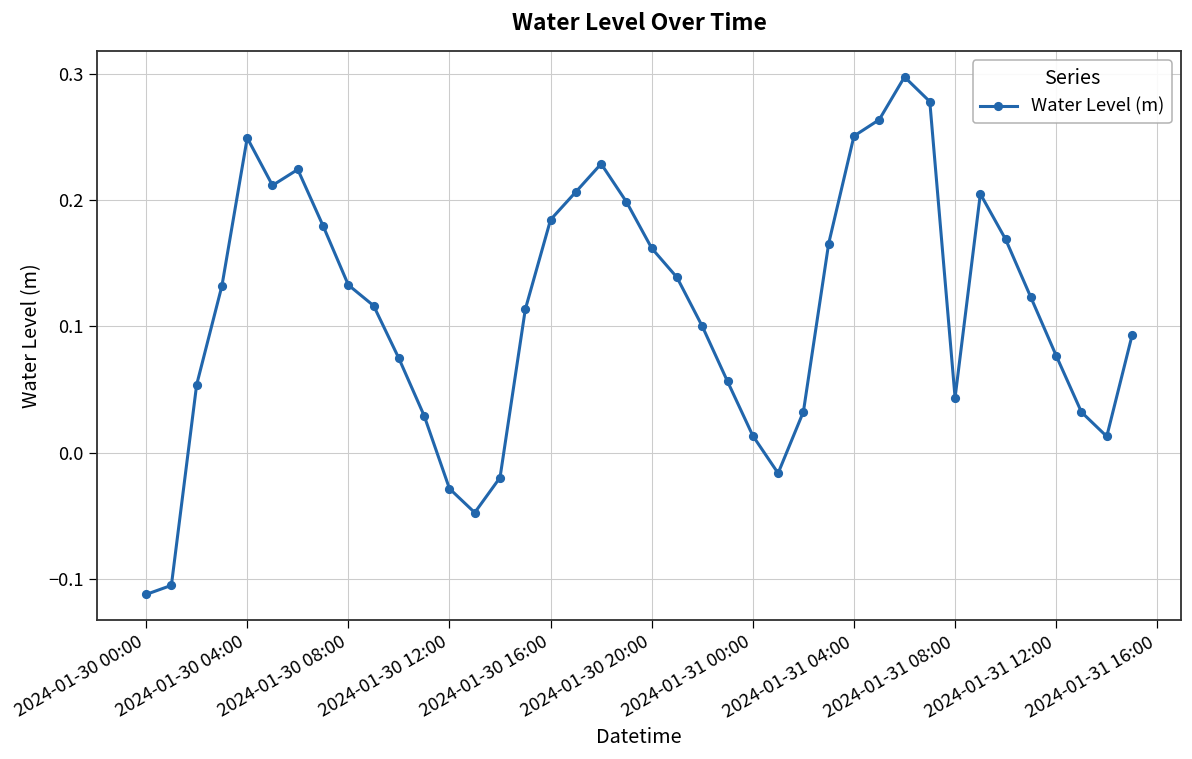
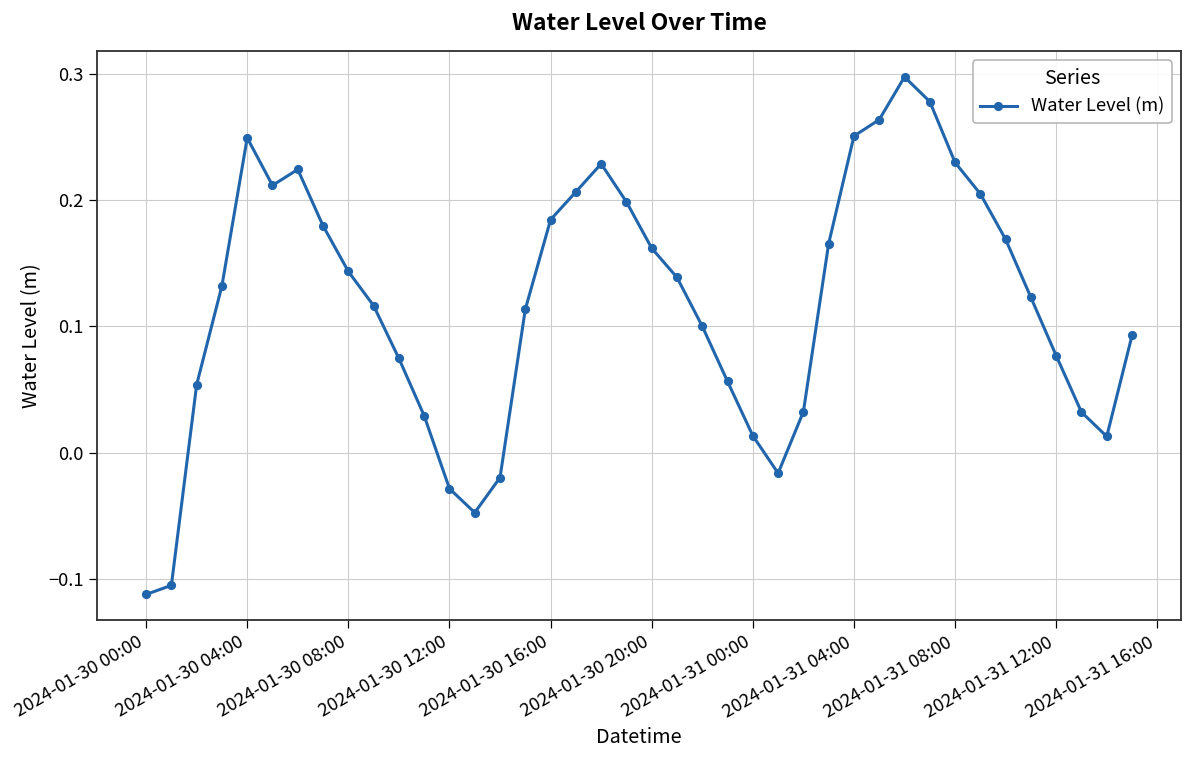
  {
    "2024-01-30 00:00": -0.112,
    "2024-01-30 04:00": 0.249,
-   "2024-01-30 08:00": 0.133,
+   "2024-01-30 08:00": 0.144,
    "2024-01-30 12:00": -0.029,
    "2024-01-30 16:00": 0.185,
    "2024-01-30 20:00": 0.162,
    "2024-01-31 00:00": 0.013,
    "2024-01-31 04:00": 0.251,
-   "2024-01-31 08:00": 0.044,
+   "2024-01-31 08:00": 0.230,
    "2024-01-31 12:00": 0.077
  }
